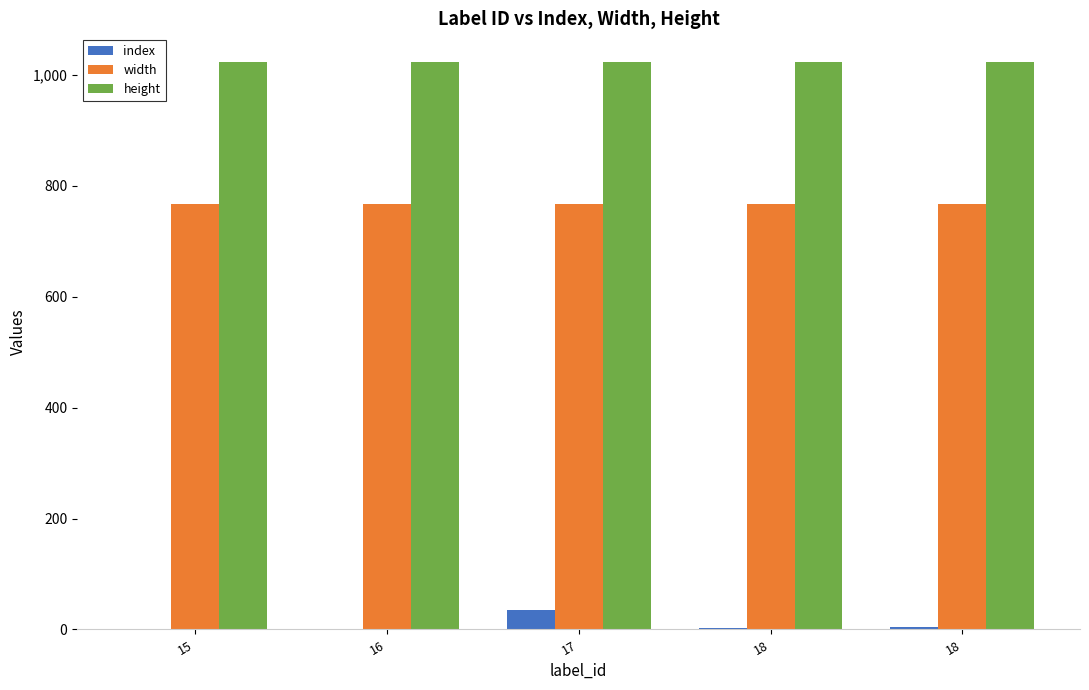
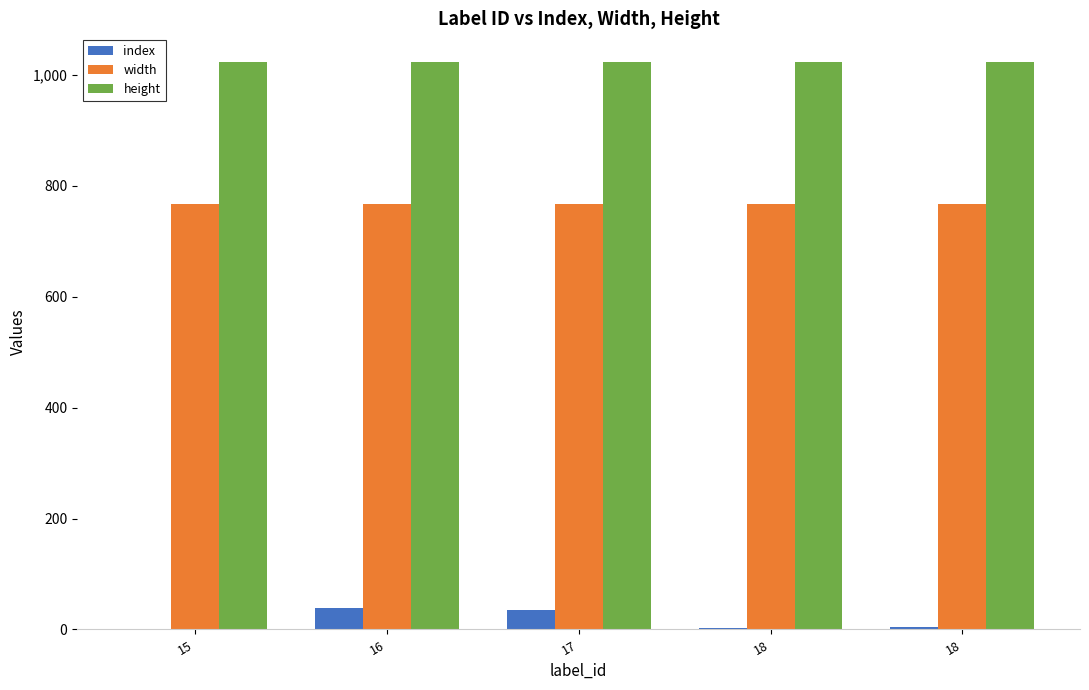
  {
    "index": {
      "15": "0",
-     "16": "0",
+     "16": "40",
      "17": "40"
    },
    "width": {
      "15": "770",
      "16": "770",
      "17": "770"
    },
    "height": {
      "15": "1,020",
      "16": "1,020",
      "17": "1,020"
    }
  }
